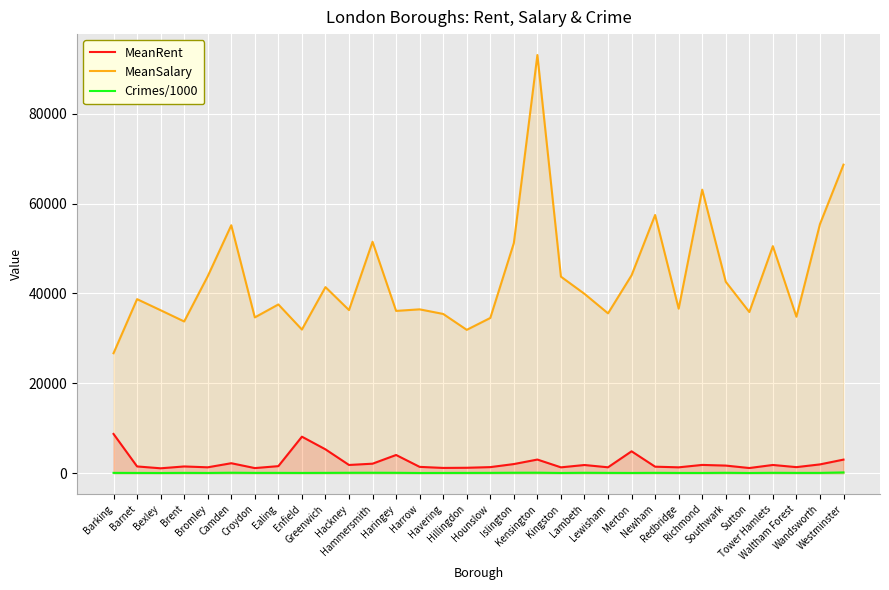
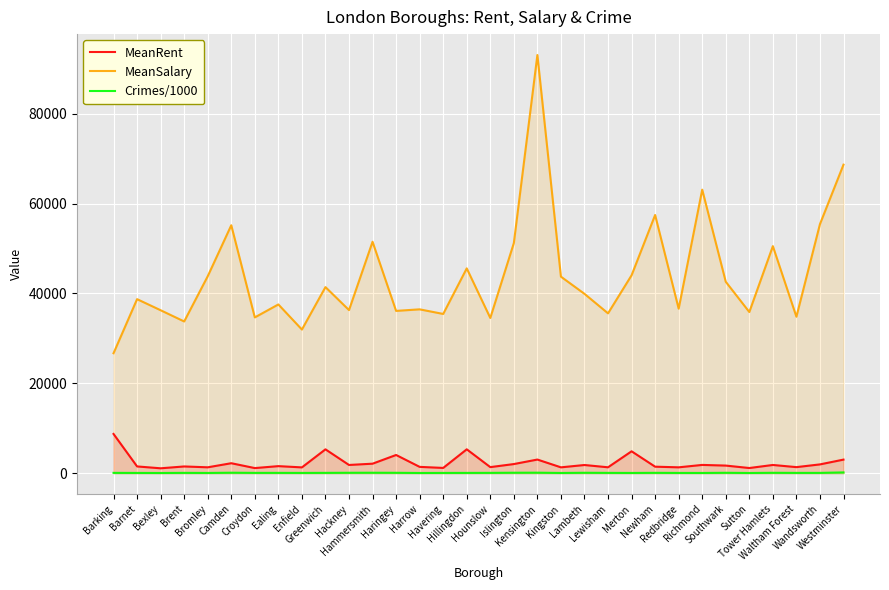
  {
    "MeanRent": {
      "Barking": 9000,
      "Barnet": 2000,
      "Bexley": 1000,
      "Brent": 1000,
      "Bromley": 1000,
      "Camden": 2000,
      "Croydon": 1000,
      "Ealing": 2000,
-     "Enfield": 8000,
+     "Enfield": 1000,
      "Greenwich": 5000,
      "Hackney": 2000,
      "Hammersmith": 2000,
      "Haringey": 4000,
      "Harrow": 1000,
      "Havering": 1000,
-     "Hillingdon": 1000,
+     "Hillingdon": 5000,
      "Hounslow": 1000,
      "Islington": 2000,
      "Kensington": 3000,
      "Kingston": 1000,
      "Lambeth": 2000,
      "Lewisham": 1000,
      "Merton": 5000,
      "Newham": 1000,
      "Redbridge": 1000,
      "Richmond": 2000,
      "Southwark": 2000,
      "Sutton": 1000,
      "Tower Hamlets": 2000,
      "Waltham Forest": 1000,
      "Wandsworth": 2000,
      "Westminster": 3000
    },
    "MeanSalary": {
      "Barking": 27000,
      "Barnet": 39000,
      "Bexley": 36000,
      "Brent": 34000,
      "Bromley": 44000,
      "Camden": 55000,
      "Croydon": 35000,
      "Ealing": 38000,
      "Enfield": 32000,
      "Greenwich": 41000,
      "Hackney": 36000,
      "Hammersmith": 52000,
      "Haringey": 36000,
      "Harrow": 36000,
      "Havering": 35000,
-     "Hillingdon": 32000,
+     "Hillingdon": 46000,
      "Hounslow": 35000,
      "Islington": 51000,
      "Kensington": 93000,
      "Kingston": 44000,
      "Lambeth": 40000,
      "Lewisham": 36000,
      "Merton": 44000,
      "Newham": 57000,
      "Redbridge": 37000,
      "Richmond": 63000,
      "Southwark": 43000,
      "Sutton": 36000,
      "Tower Hamlets": 51000,
      "Waltham Forest": 35000,
      "Wandsworth": 55000,
      "Westminster": 69000
    },
    "Crimes/1000": {
      "Barking": 0,
      "Barnet": 0,
      "Bexley": 0,
      "Brent": 0,
      "Bromley": 0,
      "Camden": 0,
      "Croydon": 0,
      "Ealing": 0,
      "Enfield": 0,
      "Greenwich": 0,
      "Hackney": 0,
      "Hammersmith": 0,
      "Haringey": 0,
      "Harrow": 0,
      "Havering": 0,
      "Hillingdon": 0,
      "Hounslow": 0,
      "Islington": 0,
      "Kensington": 0,
      "Kingston": 0,
      "Lambeth": 0,
      "Lewisham": 0,
      "Merton": 0,
      "Newham": 0,
      "Redbridge": 0,
      "Richmond": 0,
      "Southwark": 0,
      "Sutton": 0,
      "Tower Hamlets": 0,
      "Waltham Forest": 0,
      "Wandsworth": 0,
      "Westminster": 0
    }
  }
